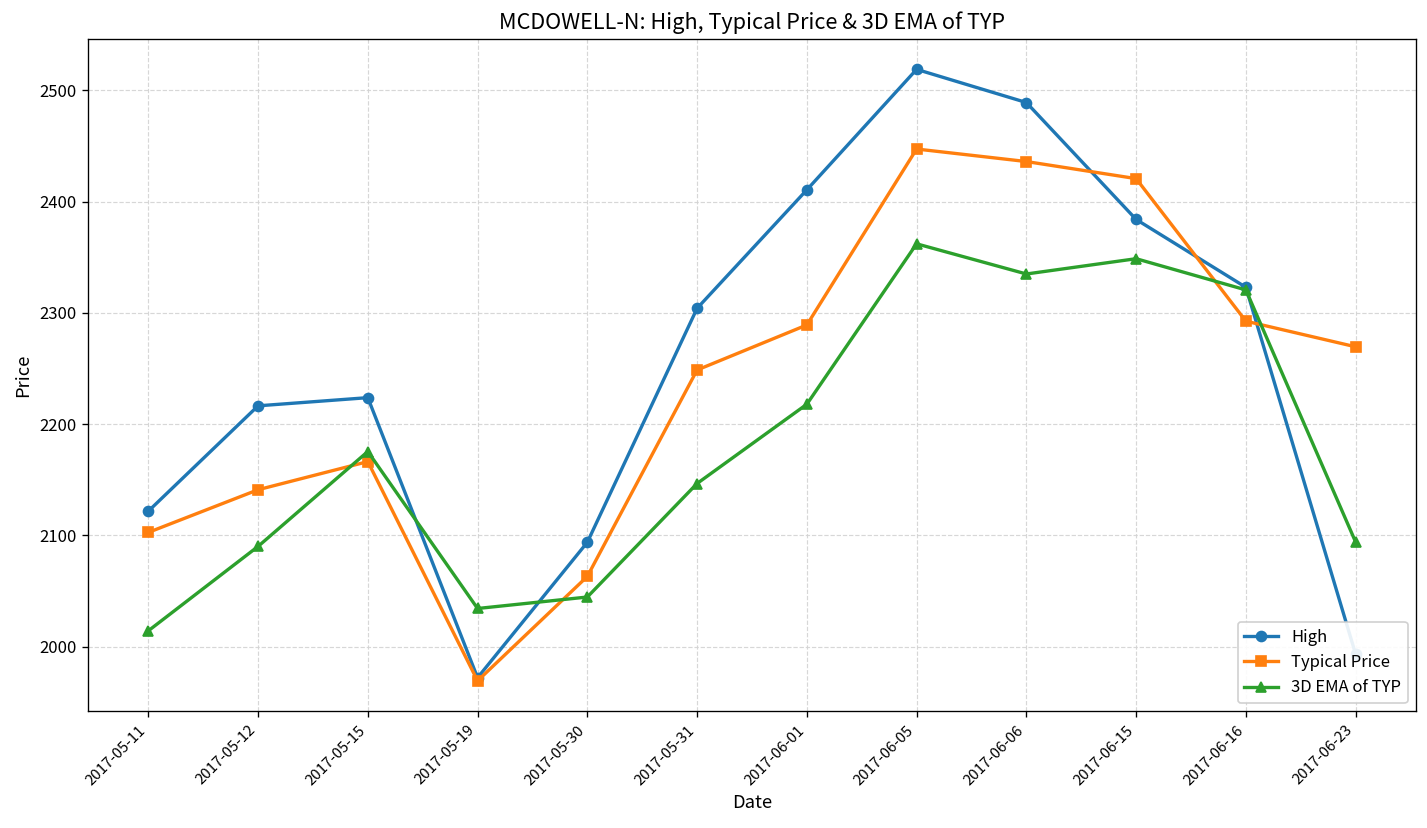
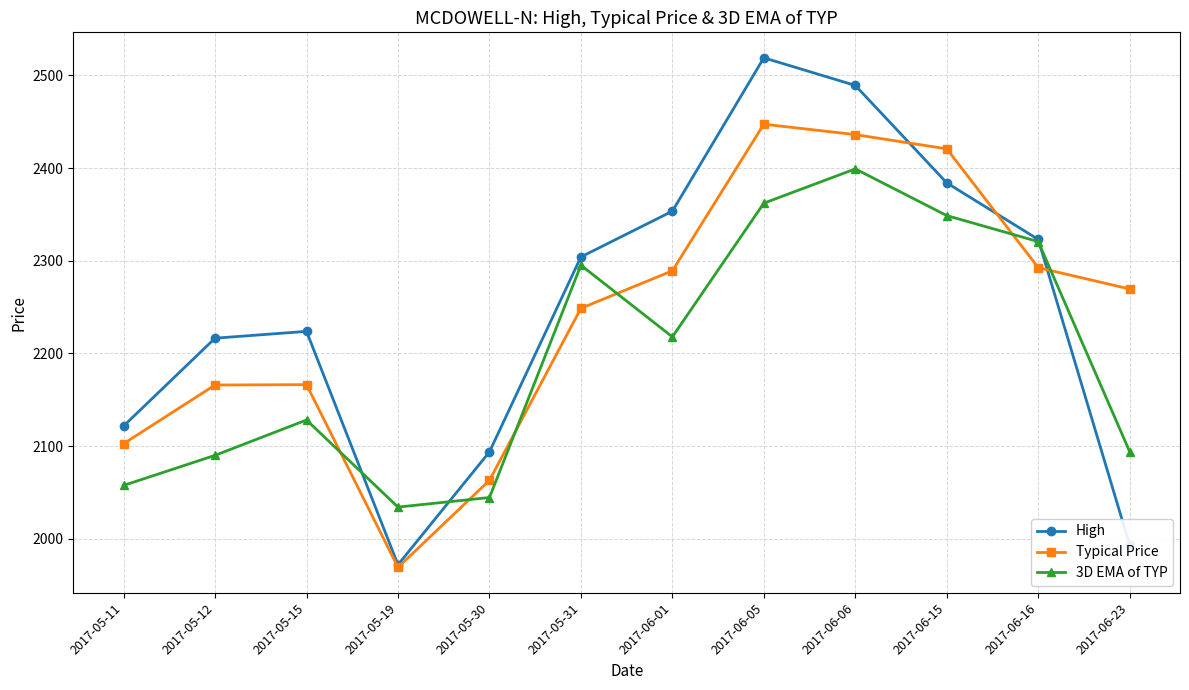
  {
    "High": {
      "2017-05-11": 2120,
      "2017-05-12": 2220,
      "2017-05-15": 2220,
      "2017-05-19": 1970,
      "2017-05-30": 2090,
      "2017-05-31": 2300,
-     "2017-06-01": 2410,
+     "2017-06-01": 2350,
      "2017-06-05": 2520,
      "2017-06-06": 2490,
      "2017-06-15": 2380
    },
    "Typical Price": {
      "2017-05-11": 2100,
-     "2017-05-12": 2140,
+     "2017-05-12": 2170,
      "2017-05-15": 2170,
      "2017-05-19": 1970,
      "2017-05-30": 2060,
      "2017-05-31": 2250,
      "2017-06-01": 2290,
      "2017-06-05": 2450,
      "2017-06-06": 2440,
      "2017-06-15": 2420,
      "2017-06-16": 2290,
      "2017-06-23": 2270
    },
    "3D EMA of TYP": {
-     "2017-05-11": 2010,
+     "2017-05-11": 2060,
      "2017-05-12": 2090,
-     "2017-05-15": 2180,
+     "2017-05-15": 2130,
      "2017-05-19": 2030,
      "2017-05-30": 2040,
-     "2017-05-31": 2150,
+     "2017-05-31": 2300,
      "2017-06-01": 2220,
      "2017-06-05": 2360,
-     "2017-06-06": 2330,
+     "2017-06-06": 2400,
      "2017-06-15": 2350,
      "2017-06-23": 2090
    }
  }
